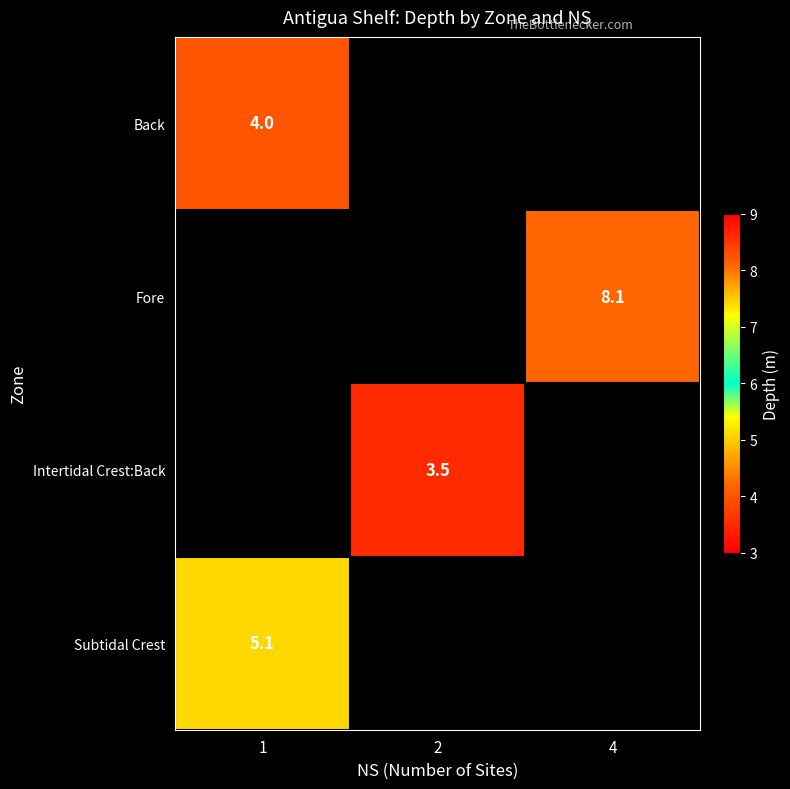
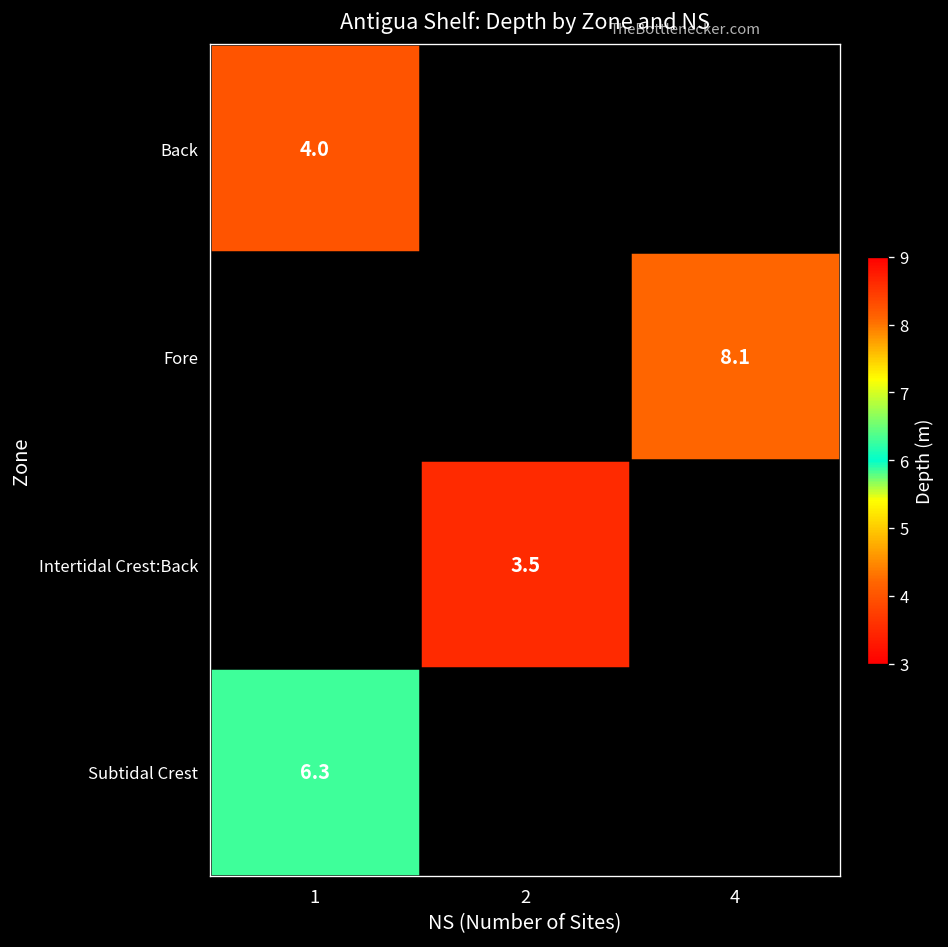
  {
    "Back": {
      "1": 4.0
    },
    "Fore": {
      "4": 8.1
    },
    "Intertidal Crest:Back": {
      "2": 3.5
    },
    "Subtidal Crest": {
-     "1": 5.1
+     "1": 6.3
    }
  }
